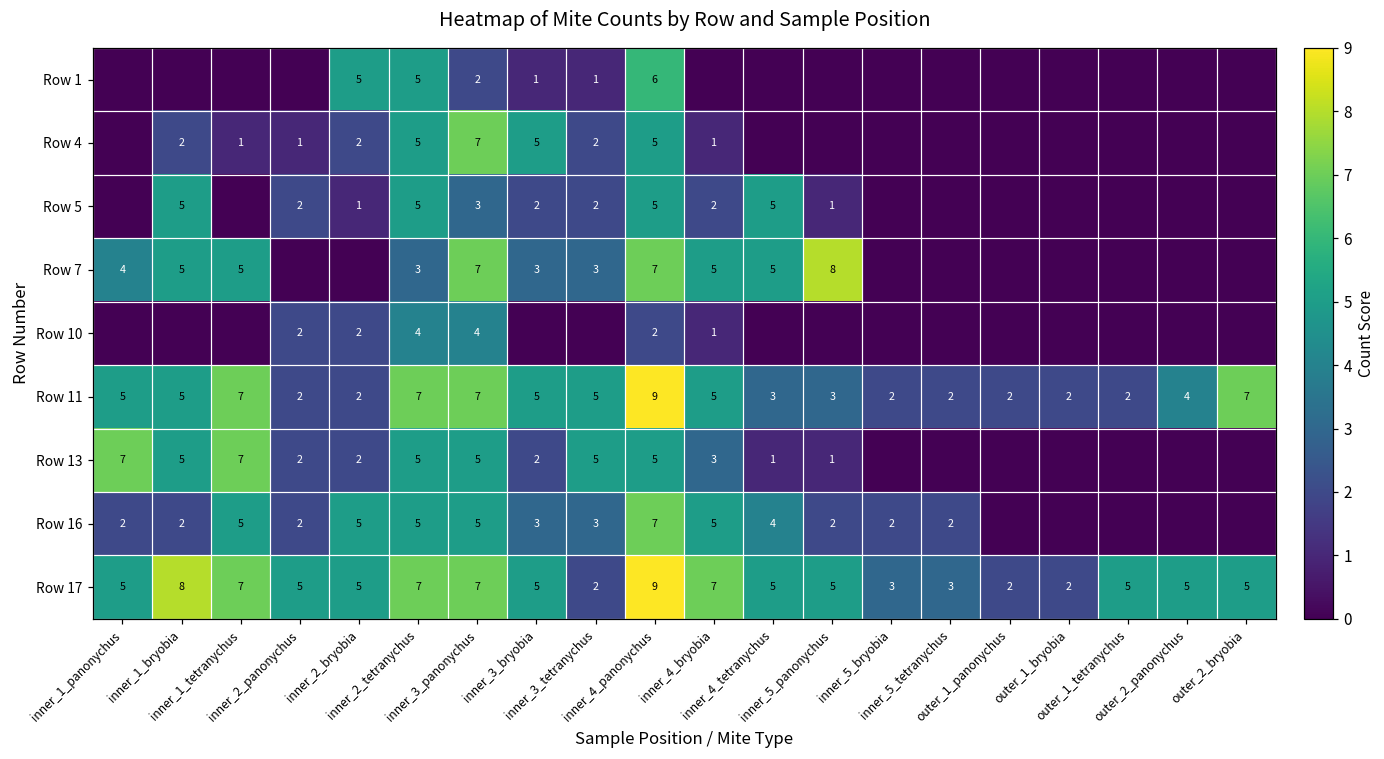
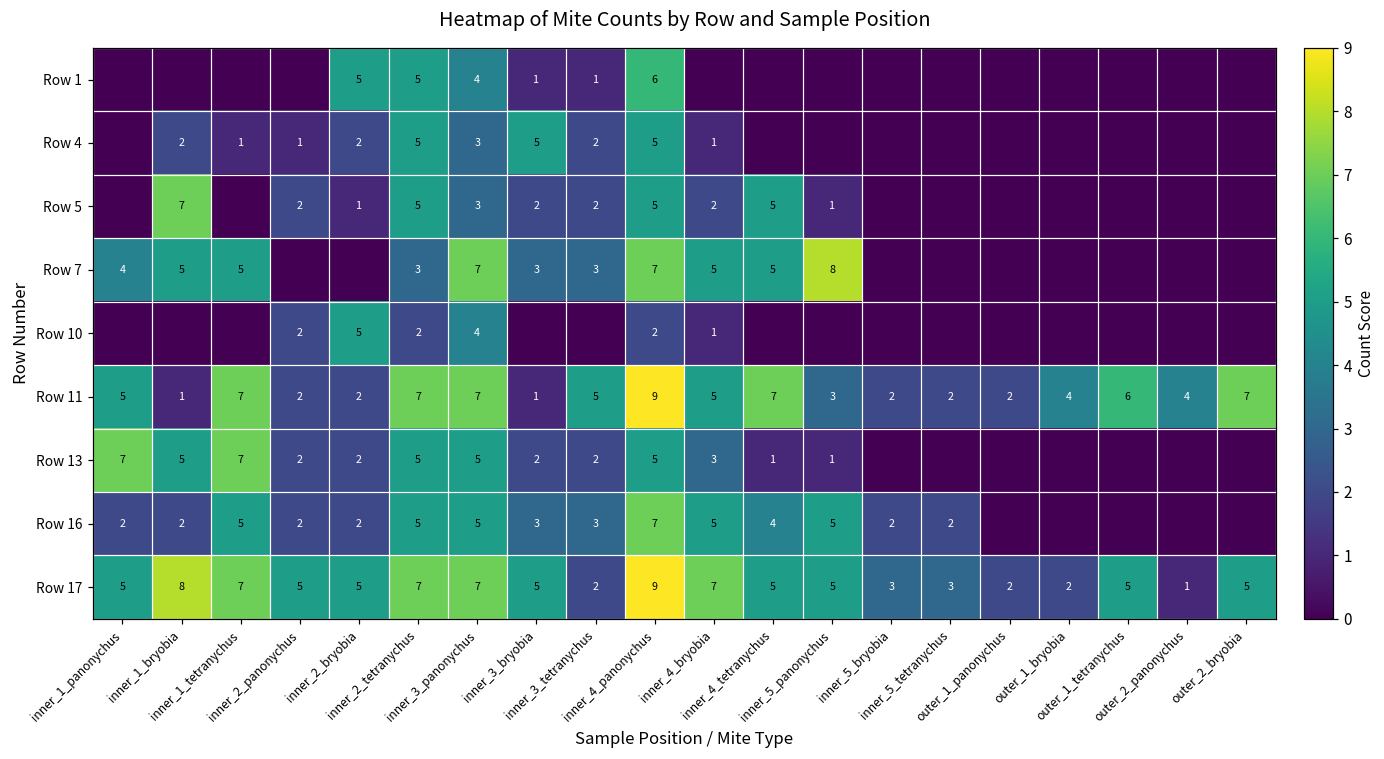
  {
    "Row 1": {
      "inner_2_bryobia": 5,
      "inner_2_tetranychus": 5,
-     "inner_3_panonychus": 2,
+     "inner_3_panonychus": 4,
      "inner_3_bryobia": 1,
      "inner_3_tetranychus": 1,
      "inner_4_panonychus": 6
    },
    "Row 4": {
      "inner_1_bryobia": 2,
      "inner_1_tetranychus": 1,
      "inner_2_panonychus": 1,
      "inner_2_bryobia": 2,
      "inner_2_tetranychus": 5,
-     "inner_3_panonychus": 7,
+     "inner_3_panonychus": 3,
      "inner_3_bryobia": 5,
      "inner_3_tetranychus": 2,
      "inner_4_panonychus": 5,
      "inner_4_bryobia": 1
    },
    "Row 5": {
-     "inner_1_bryobia": 5,
+     "inner_1_bryobia": 7,
      "inner_2_panonychus": 2,
      "inner_2_bryobia": 1,
      "inner_2_tetranychus": 5,
      "inner_3_panonychus": 3,
      "inner_3_bryobia": 2,
      "inner_3_tetranychus": 2,
      "inner_4_panonychus": 5,
      "inner_4_bryobia": 2,
      "inner_4_tetranychus": 5,
      "inner_5_panonychus": 1
    },
    "Row 7": {
      "inner_1_panonychus": 4,
      "inner_1_bryobia": 5,
      "inner_1_tetranychus": 5,
      "inner_2_tetranychus": 3,
      "inner_3_panonychus": 7,
      "inner_3_bryobia": 3,
      "inner_3_tetranychus": 3,
      "inner_4_panonychus": 7,
      "inner_4_bryobia": 5,
      "inner_4_tetranychus": 5,
      "inner_5_panonychus": 8
    },
    "Row 10": {
      "inner_2_panonychus": 2,
-     "inner_2_bryobia": 2,
-     "inner_2_tetranychus": 4,
+     "inner_2_bryobia": 5,
+     "inner_2_tetranychus": 2,
      "inner_3_panonychus": 4,
      "inner_4_panonychus": 2,
      "inner_4_bryobia": 1
    },
    "Row 11": {
      "inner_1_panonychus": 5,
-     "inner_1_bryobia": 5,
+     "inner_1_bryobia": 1,
      "inner_1_tetranychus": 7,
      "inner_2_panonychus": 2,
      "inner_2_bryobia": 2,
      "inner_2_tetranychus": 7,
      "inner_3_panonychus": 7,
-     "inner_3_bryobia": 5,
+     "inner_3_bryobia": 1,
      "inner_3_tetranychus": 5,
      "inner_4_panonychus": 9,
      "inner_4_bryobia": 5,
-     "inner_4_tetranychus": 3,
+     "inner_4_tetranychus": 7,
      "inner_5_panonychus": 3,
      "inner_5_bryobia": 2,
      "inner_5_tetranychus": 2,
      "outer_1_panonychus": 2,
-     "outer_1_bryobia": 2,
-     "outer_1_tetranychus": 2,
+     "outer_1_bryobia": 4,
+     "outer_1_tetranychus": 6,
      "outer_2_panonychus": 4,
      "outer_2_bryobia": 7
    },
    "Row 13": {
      "inner_1_panonychus": 7,
      "inner_1_bryobia": 5,
      "inner_1_tetranychus": 7,
      "inner_2_panonychus": 2,
      "inner_2_bryobia": 2,
      "inner_2_tetranychus": 5,
      "inner_3_panonychus": 5,
      "inner_3_bryobia": 2,
-     "inner_3_tetranychus": 5,
+     "inner_3_tetranychus": 2,
      "inner_4_panonychus": 5,
      "inner_4_bryobia": 3,
      "inner_4_tetranychus": 1,
      "inner_5_panonychus": 1
    },
    "Row 16": {
      "inner_1_panonychus": 2,
      "inner_1_bryobia": 2,
      "inner_1_tetranychus": 5,
      "inner_2_panonychus": 2,
-     "inner_2_bryobia": 5,
+     "inner_2_bryobia": 2,
      "inner_2_tetranychus": 5,
      "inner_3_panonychus": 5,
      "inner_3_bryobia": 3,
      "inner_3_tetranychus": 3,
      "inner_4_panonychus": 7,
      "inner_4_bryobia": 5,
      "inner_4_tetranychus": 4,
-     "inner_5_panonychus": 2,
+     "inner_5_panonychus": 5,
      "inner_5_bryobia": 2,
      "inner_5_tetranychus": 2
    },
    "Row 17": {
      "inner_1_panonychus": 5,
      "inner_1_bryobia": 8,
      "inner_1_tetranychus": 7,
      "inner_2_panonychus": 5,
      "inner_2_bryobia": 5,
      "inner_2_tetranychus": 7,
      "inner_3_panonychus": 7,
      "inner_3_bryobia": 5,
      "inner_3_tetranychus": 2,
      "inner_4_panonychus": 9,
      "inner_4_bryobia": 7,
      "inner_4_tetranychus": 5,
      "inner_5_panonychus": 5,
      "inner_5_bryobia": 3,
      "inner_5_tetranychus": 3,
      "outer_1_panonychus": 2,
      "outer_1_bryobia": 2,
      "outer_1_tetranychus": 5,
-     "outer_2_panonychus": 5,
+     "outer_2_panonychus": 1,
      "outer_2_bryobia": 5
    }
  }
